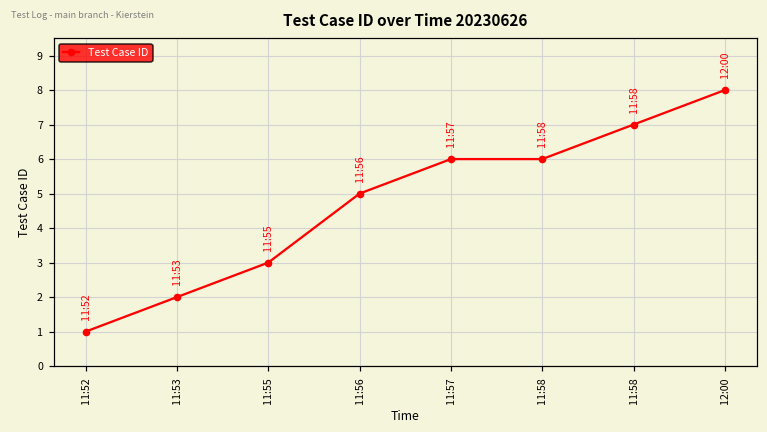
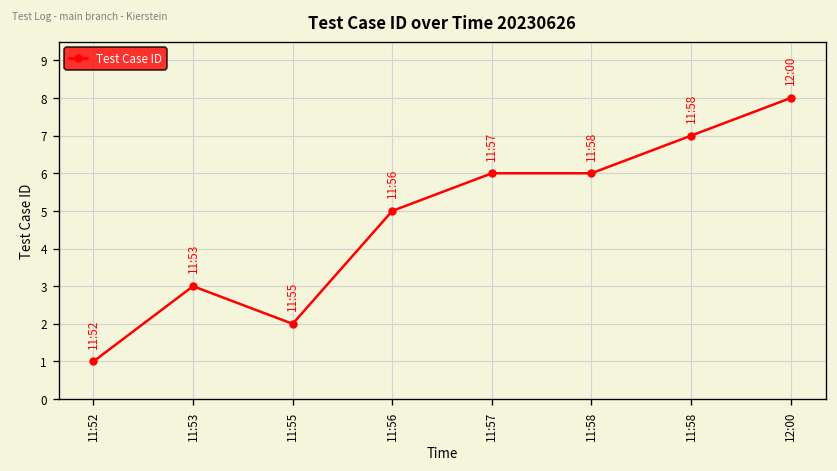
  {
-   "11:53": 2,
-   "11:55": 3
+   "11:53": 3,
+   "11:55": 2
  }
